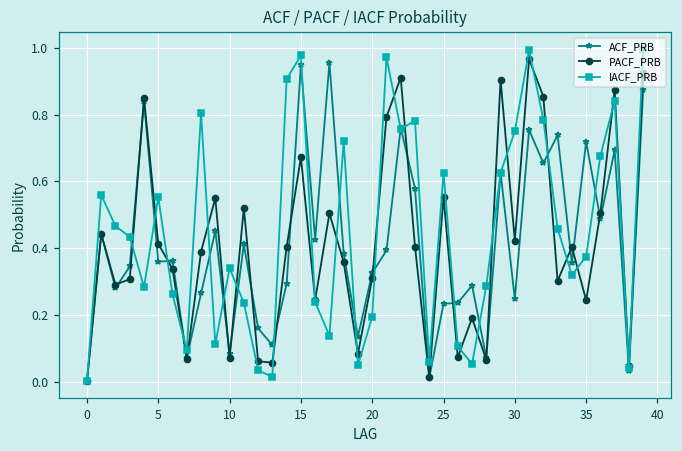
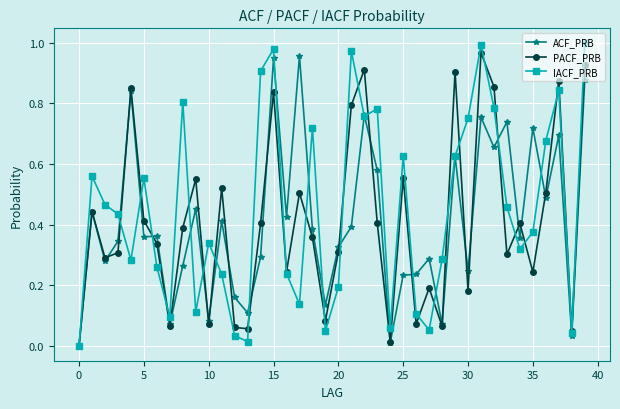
  {
    "ACF_PRB": {
      "5": 0.36,
      "10": 0.08,
      "15": 0.95,
      "20": 0.33,
      "25": 0.23,
      "30": 0.25,
      "35": 0.72
    },
    "PACF_PRB": {
      "5": 0.41,
      "10": 0.07,
-     "15": 0.67,
+     "15": 0.84,
      "20": 0.31,
      "25": 0.55,
-     "30": 0.42,
+     "30": 0.18,
      "35": 0.24
    },
    "IACF_PRB": {
      "5": 0.55,
      "10": 0.34,
      "15": 0.98,
      "20": 0.19,
      "25": 0.63,
      "30": 0.75,
      "35": 0.37
    }
  }
